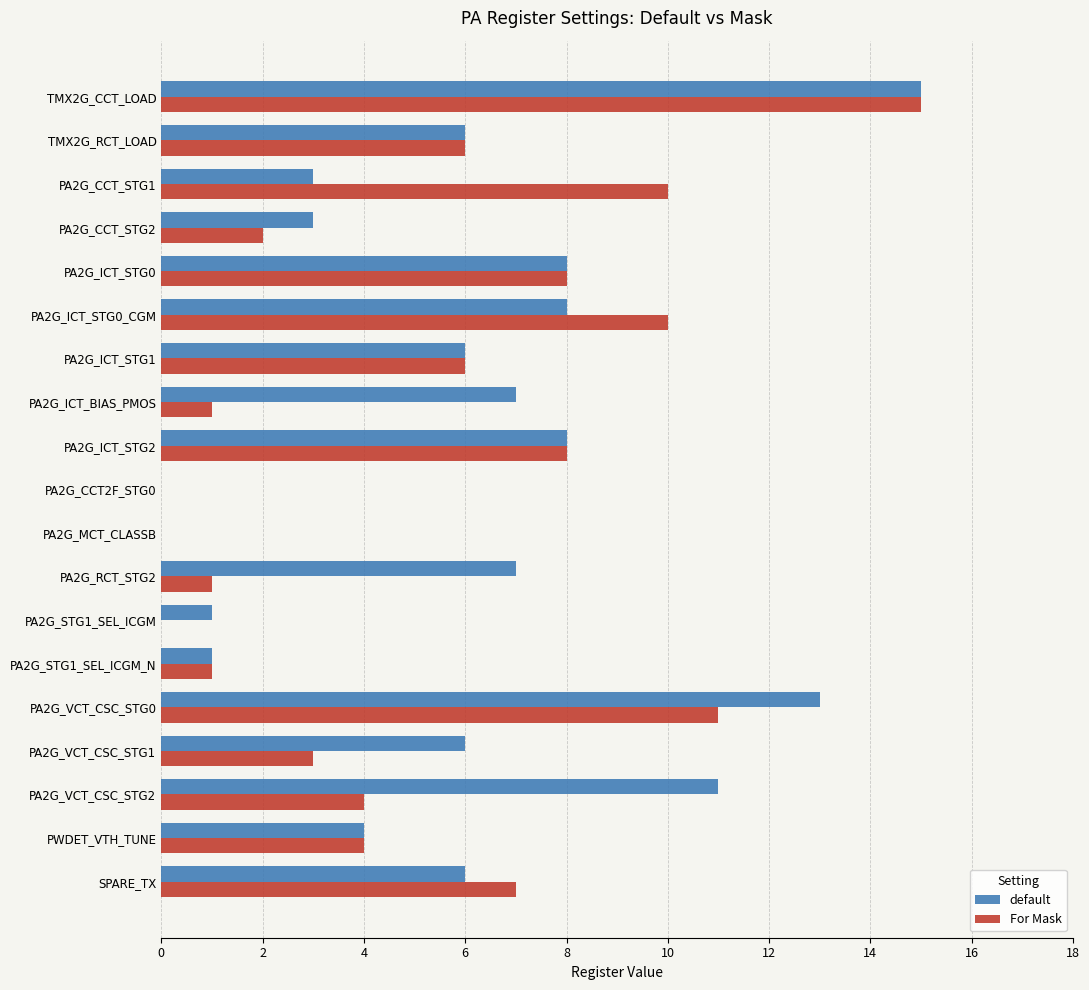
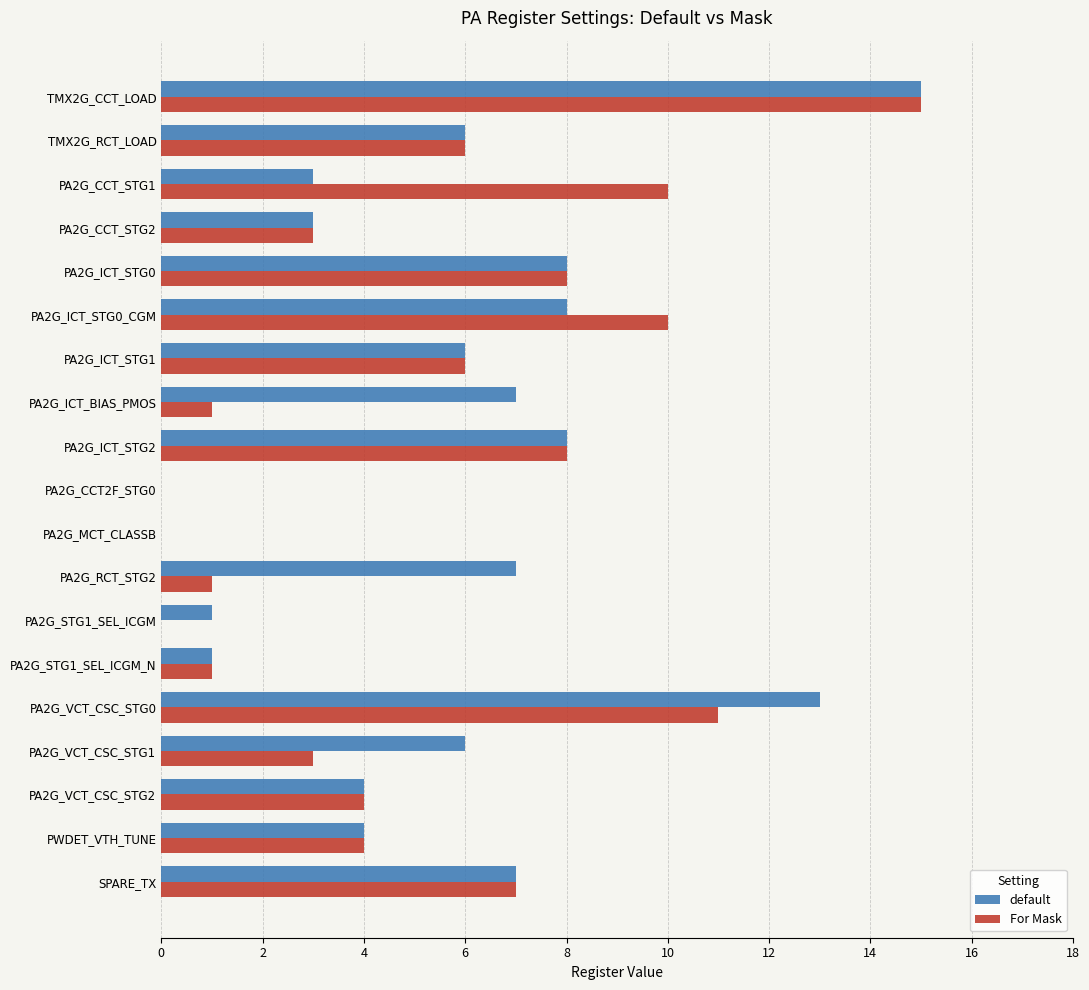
  {
    "default": {
      "TMX2G_CCT_LOAD": 15,
      "TMX2G_RCT_LOAD": 6,
      "PA2G_CCT_STG1": 3,
      "PA2G_CCT_STG2": 3,
      "PA2G_ICT_STG0": 8,
      "PA2G_ICT_STG0_CGM": 8,
      "PA2G_ICT_STG1": 6,
      "PA2G_ICT_BIAS_PMOS": 7,
      "PA2G_ICT_STG2": 8,
      "PA2G_CCT2F_STG0": 0,
      "PA2G_MCT_CLASSB": 0,
      "PA2G_RCT_STG2": 7,
      "PA2G_STG1_SEL_ICGM": 1,
      "PA2G_STG1_SEL_ICGM_N": 1,
      "PA2G_VCT_CSC_STG0": 13,
      "PA2G_VCT_CSC_STG1": 6,
-     "PA2G_VCT_CSC_STG2": 11,
+     "PA2G_VCT_CSC_STG2": 4,
      "PWDET_VTH_TUNE": 4,
-     "SPARE_TX": 6
+     "SPARE_TX": 7
    },
    "For Mask": {
      "TMX2G_CCT_LOAD": 15,
      "TMX2G_RCT_LOAD": 6,
      "PA2G_CCT_STG1": 10,
-     "PA2G_CCT_STG2": 2,
+     "PA2G_CCT_STG2": 3,
      "PA2G_ICT_STG0": 8,
      "PA2G_ICT_STG0_CGM": 10,
      "PA2G_ICT_STG1": 6,
      "PA2G_ICT_BIAS_PMOS": 1,
      "PA2G_ICT_STG2": 8,
      "PA2G_CCT2F_STG0": 0,
      "PA2G_MCT_CLASSB": 0,
      "PA2G_RCT_STG2": 1,
      "PA2G_STG1_SEL_ICGM": 0,
      "PA2G_STG1_SEL_ICGM_N": 1,
      "PA2G_VCT_CSC_STG0": 11,
      "PA2G_VCT_CSC_STG1": 3,
      "PA2G_VCT_CSC_STG2": 4,
      "PWDET_VTH_TUNE": 4,
      "SPARE_TX": 7
    }
  }
